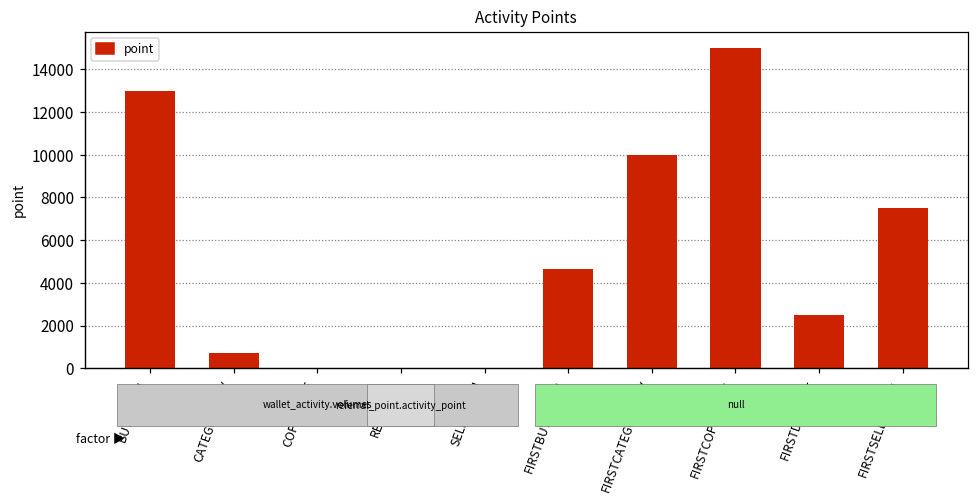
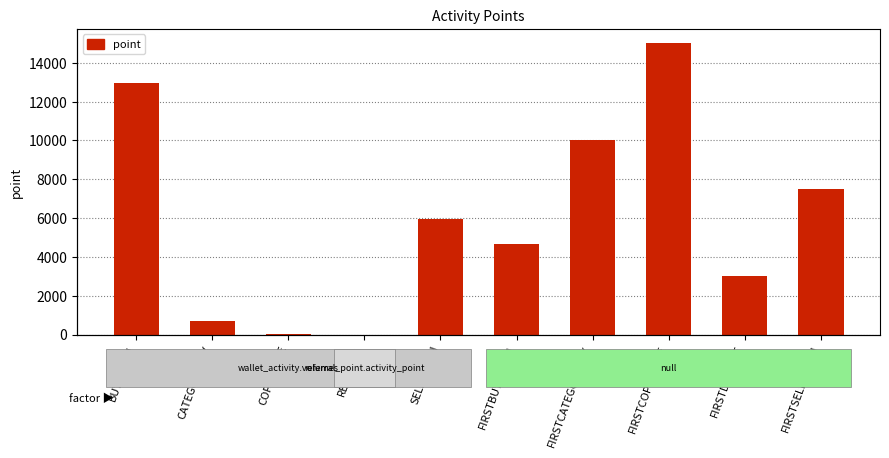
  {
    "BUYTOKEN": 13000,
    "CATEGORYBUY": 700,
-   "SELLTOKEN": 0,
+   "SELLTOKEN": 6000,
    "FIRSTBUYTOKEN": 4700,
    "FIRSTCATEGORYBUY": 10000,
    "FIRSTCOPYTRADE": 15000,
-   "FIRSTDEPOSIT": 2500,
+   "FIRSTDEPOSIT": 3000,
    "FIRSTSELLTOKEN": 7500
  }
